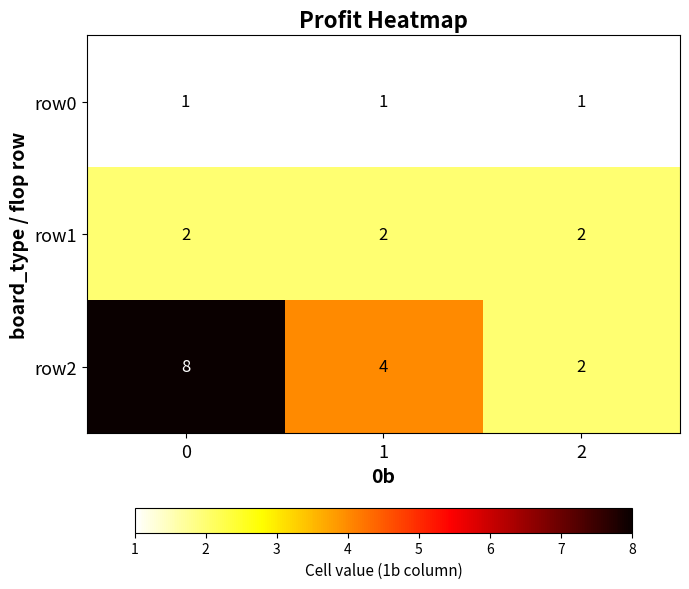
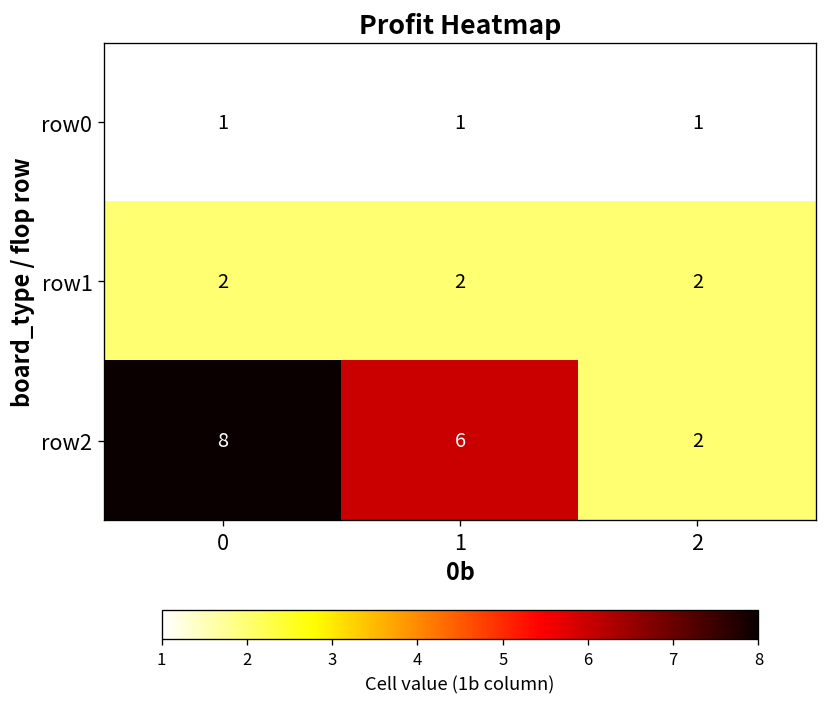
  {
    "row0": {
      "0": 1,
      "1": 1,
      "2": 1
    },
    "row1": {
      "0": 2,
      "1": 2,
      "2": 2
    },
    "row2": {
      "0": 8,
-     "1": 4,
+     "1": 6,
      "2": 2
    }
  }
